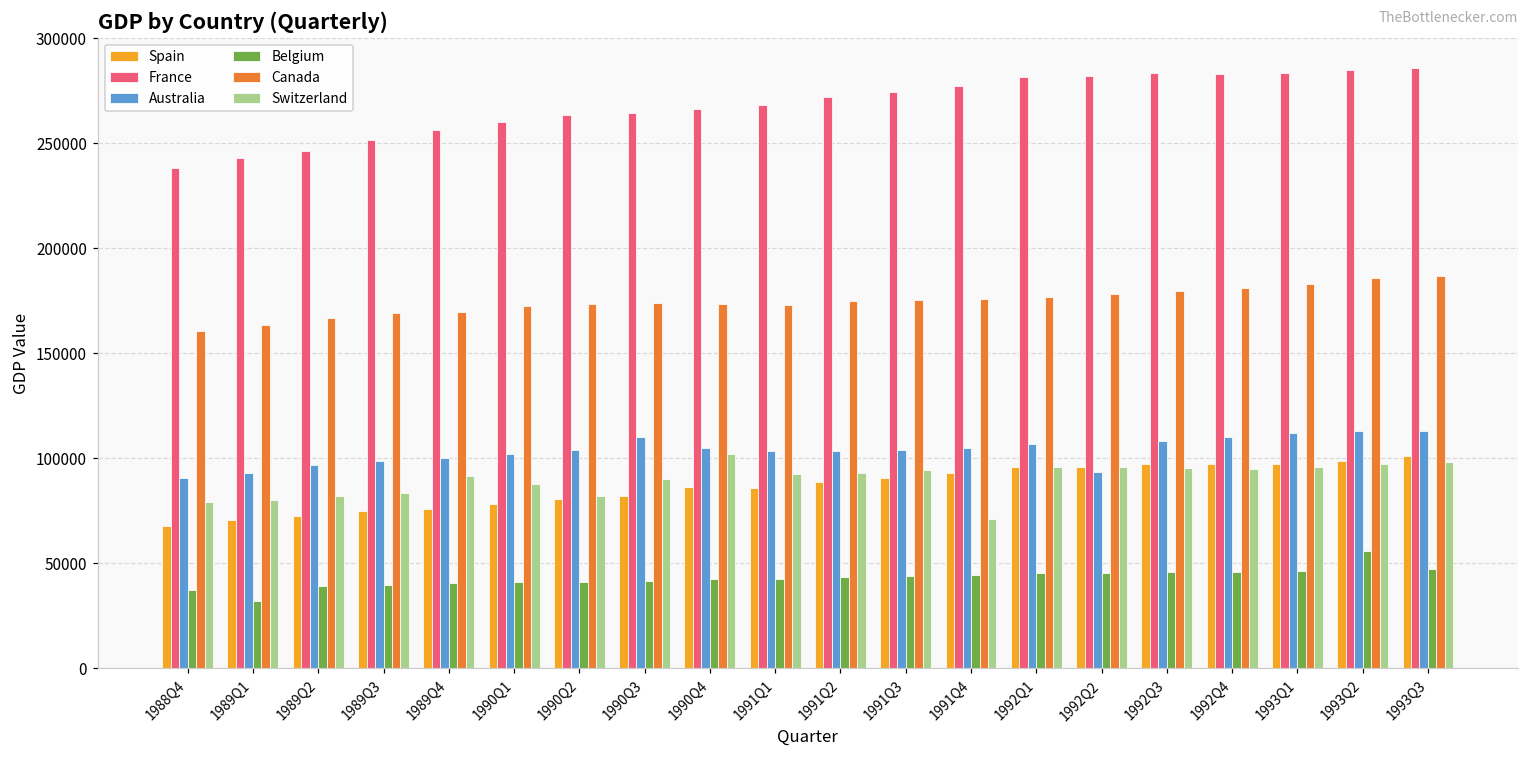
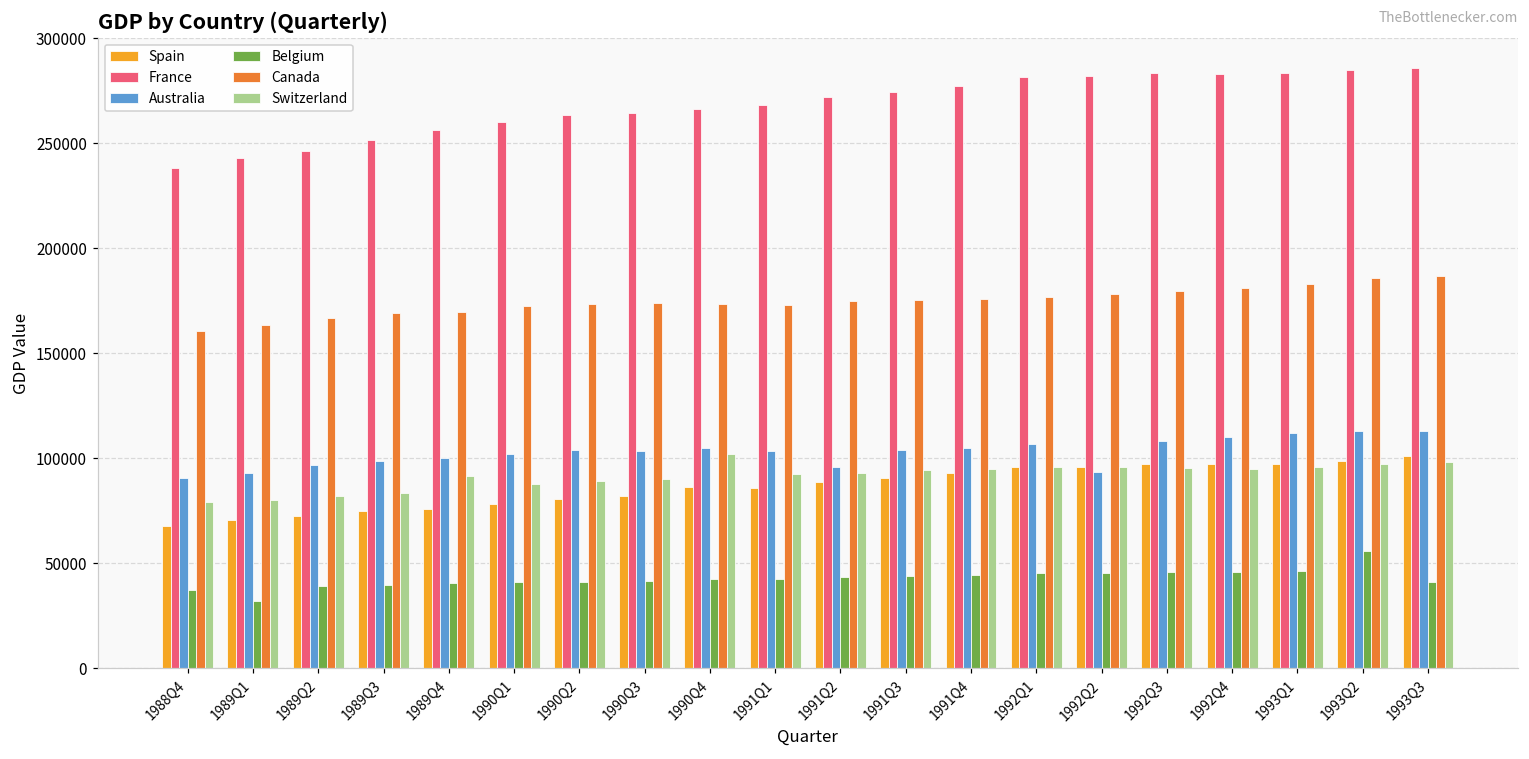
  {
    "France": {
      "1988Q4": 238000,
      "1989Q1": 243000,
      "1989Q2": 246000,
      "1989Q3": 251000,
      "1989Q4": 256000,
      "1990Q1": 260000,
      "1990Q2": 263000,
      "1990Q3": 265000,
      "1990Q4": 266000,
      "1991Q1": 268000,
      "1991Q2": 272000,
      "1991Q3": 274000,
      "1991Q4": 277000,
      "1992Q1": 282000,
      "1992Q2": 282000,
      "1992Q3": 283000,
      "1992Q4": 283000,
      "1993Q1": 284000,
      "1993Q2": 285000,
      "1993Q3": 286000
    },
    "Australia": {
      "1988Q4": 90000,
      "1989Q1": 93000,
      "1989Q2": 97000,
      "1989Q3": 98000,
      "1989Q4": 100000,
      "1990Q1": 102000,
      "1990Q2": 104000,
-     "1990Q3": 110000,
+     "1990Q3": 103000,
      "1990Q4": 105000,
      "1991Q1": 103000,
-     "1991Q2": 103000,
+     "1991Q2": 96000,
      "1991Q3": 104000,
      "1991Q4": 105000,
      "1992Q1": 107000,
      "1992Q2": 94000,
      "1992Q3": 108000,
      "1992Q4": 110000,
      "1993Q1": 112000,
      "1993Q2": 113000,
      "1993Q3": 113000
    },
    "Belgium": {
      "1988Q4": 37000,
      "1989Q1": 32000,
      "1989Q2": 39000,
      "1989Q3": 39000,
      "1989Q4": 40000,
      "1990Q1": 41000,
      "1990Q2": 41000,
      "1990Q3": 42000,
      "1990Q4": 42000,
      "1991Q1": 42000,
      "1991Q2": 43000,
      "1991Q3": 44000,
      "1991Q4": 45000,
      "1992Q1": 46000,
      "1992Q2": 45000,
      "1992Q3": 46000,
      "1992Q4": 46000,
      "1993Q1": 46000,
      "1993Q2": 56000,
-     "1993Q3": 47000
+     "1993Q3": 41000
    },
    "Switzerland": {
      "1988Q4": 79000,
      "1989Q1": 80000,
      "1989Q2": 82000,
      "1989Q3": 83000,
      "1989Q4": 92000,
      "1990Q1": 88000,
-     "1990Q2": 82000,
+     "1990Q2": 89000,
      "1990Q3": 90000,
      "1990Q4": 102000,
      "1991Q1": 92000,
      "1991Q2": 93000,
      "1991Q3": 94000,
-     "1991Q4": 71000,
+     "1991Q4": 95000,
      "1992Q1": 96000,
      "1992Q2": 96000,
      "1992Q3": 95000,
      "1992Q4": 95000,
      "1993Q1": 96000,
      "1993Q2": 97000,
      "1993Q3": 98000
    }
  }
